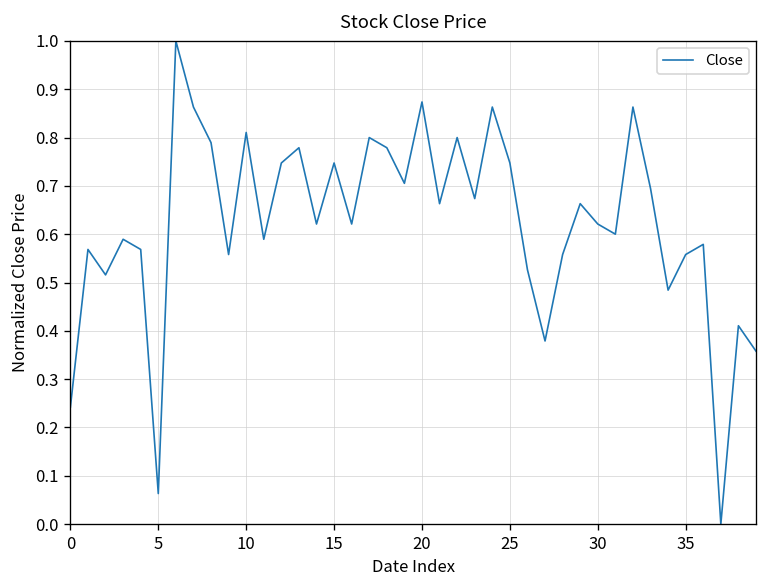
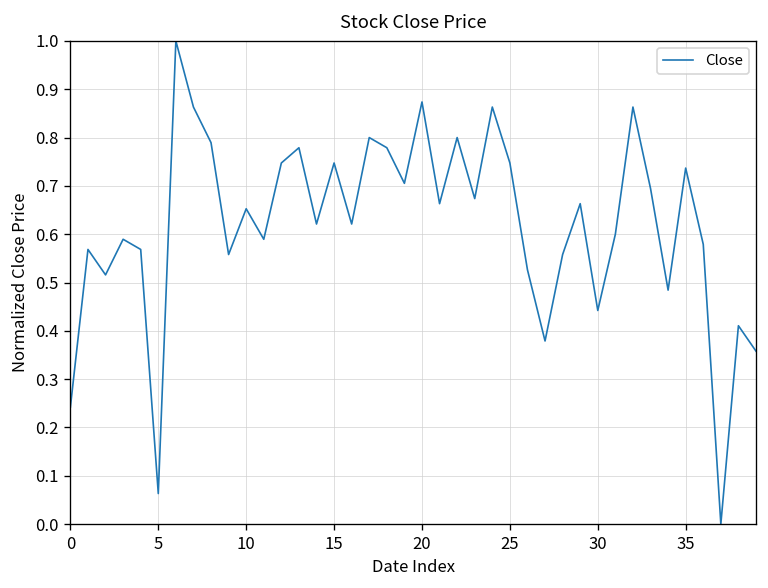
  {
    "0": 0.24,
    "5": 0.06,
-   "10": 0.81,
+   "10": 0.65,
    "15": 0.75,
    "20": 0.87,
    "25": 0.75,
-   "30": 0.62,
-   "35": 0.56
+   "30": 0.44,
+   "35": 0.74
  }
